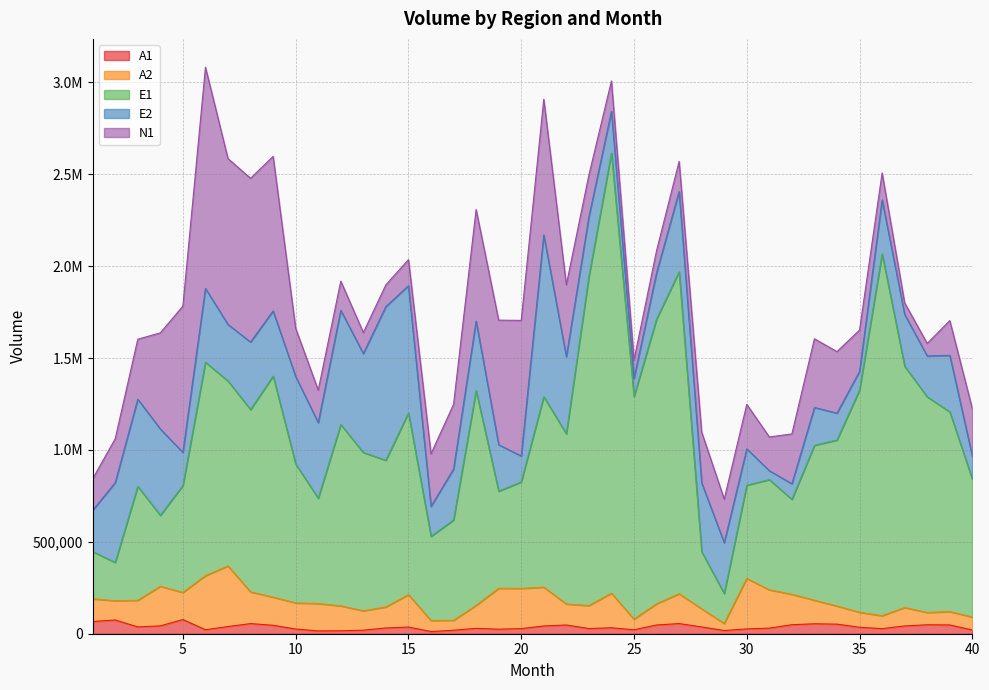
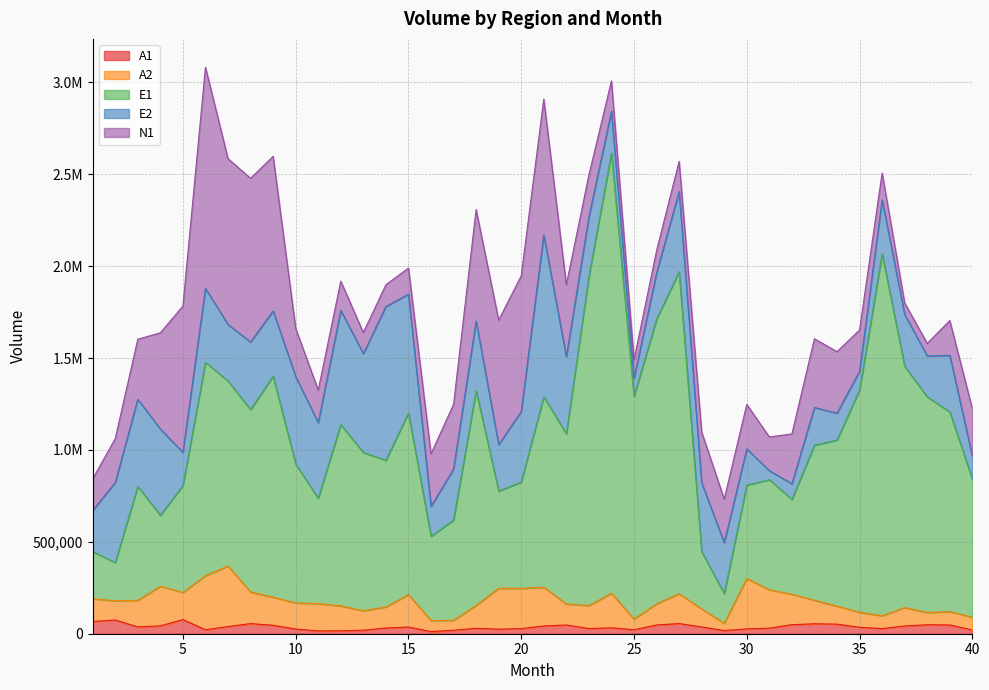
  {
    "A1": {
      "5": "80,000",
      "10": "30,000",
      "15": "40,000",
      "20": "30,000",
      "25": "20,000",
      "30": "30,000",
      "35": "40,000",
      "40": "20,000"
    },
    "A2": {
      "5": "150,000",
      "10": "140,000",
      "15": "180,000",
      "20": "220,000",
      "25": "60,000",
      "30": "270,000",
      "35": "80,000",
      "40": "70,000"
    },
    "E1": {
      "5": "580,000",
      "10": "760,000",
      "15": "990,000",
      "20": "580,000",
      "25": "1,210,000",
      "30": "510,000",
      "35": "1,210,000",
      "40": "750,000"
    },
    "E2": {
      "5": "180,000",
      "10": "480,000",
-     "15": "690,000",
-     "20": "140,000",
+     "15": "650,000",
+     "20": "380,000",
      "25": "100,000",
      "30": "200,000",
      "35": "100,000",
      "40": "120,000"
    },
    "N1": {
      "5": "800,000",
      "10": "260,000",
      "15": "140,000",
      "20": "740,000",
      "25": "100,000",
      "30": "240,000",
      "35": "220,000",
      "40": "260,000"
    }
  }
